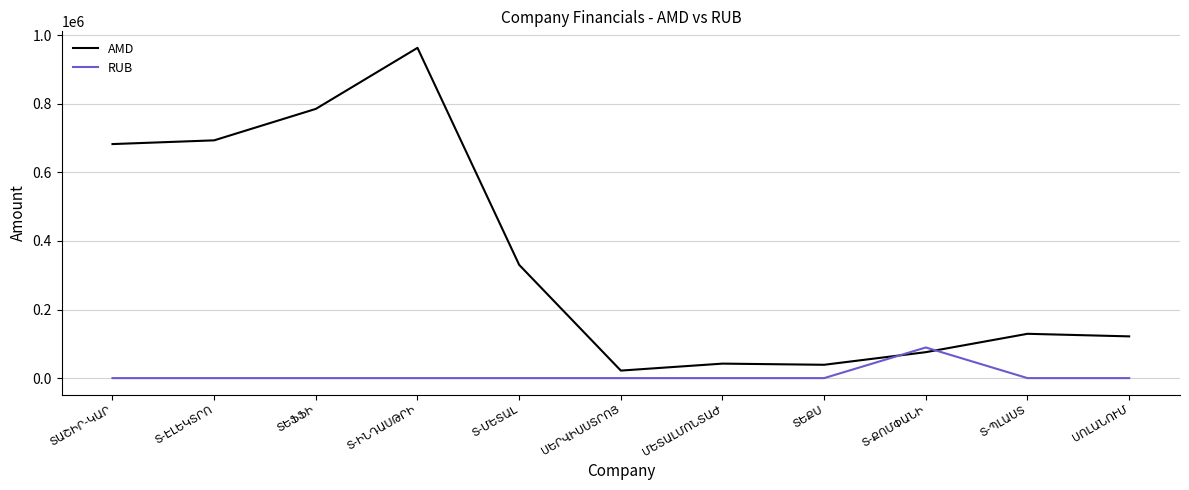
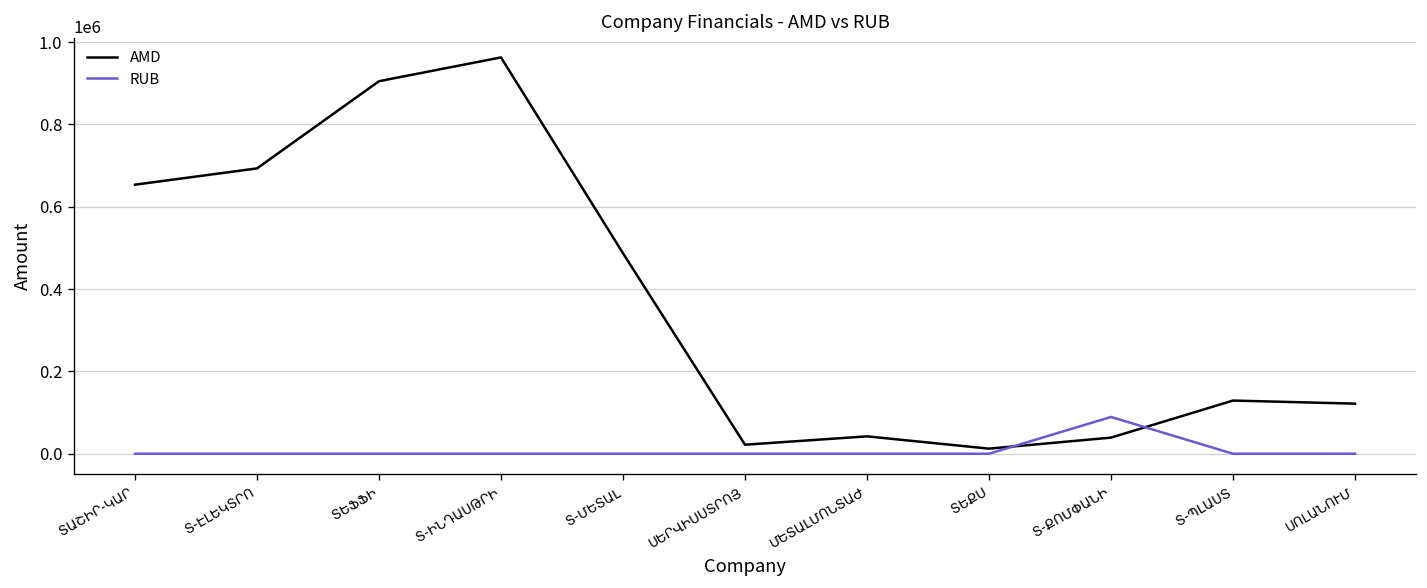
  {
    "AMD": {
-     "ՏԱՇԻՐ-ԿԱՐ": 680000,
+     "ՏԱՇԻՐ-ԿԱՐ": 650000,
      "Տ-ԷԼԵԿՏՐՈ": 690000,
-     "ՏԵՖՖԻ": 780000,
+     "ՏԵՖՖԻ": 900000,
      "Տ-ԻՆԴԱՍԹՐԻ": 960000,
-     "Տ-ՄԵՏԱԼ": 330000,
+     "Տ-ՄԵՏԱԼ": 490000,
      "ՍԵՐՎԻՍՍՏՐՈՅ": 20000,
      "ՄԵՏԱԼՄՈՆՏԱԺ": 40000,
-     "ՏԵՔՍ": 40000,
-     "Տ-ՔՈՄՓԱՆԻ": 80000,
+     "ՏԵՔՍ": 10000,
+     "Տ-ՔՈՄՓԱՆԻ": 40000,
      "Տ-ՊԼԱՍՏ": 130000,
      "ՍՈԼԱՆՈՒՄ": 120000
    },
    "RUB": {
      "ՏԱՇԻՐ-ԿԱՐ": 0,
      "Տ-ԷԼԵԿՏՐՈ": 0,
      "ՏԵՖՖԻ": 0,
      "Տ-ԻՆԴԱՍԹՐԻ": 0,
      "Տ-ՄԵՏԱԼ": 0,
      "ՍԵՐՎԻՍՍՏՐՈՅ": 0,
      "ՄԵՏԱԼՄՈՆՏԱԺ": 0,
      "ՏԵՔՍ": 0,
      "Տ-ՔՈՄՓԱՆԻ": 90000,
      "Տ-ՊԼԱՍՏ": 0,
      "ՍՈԼԱՆՈՒՄ": 0
    }
  }
